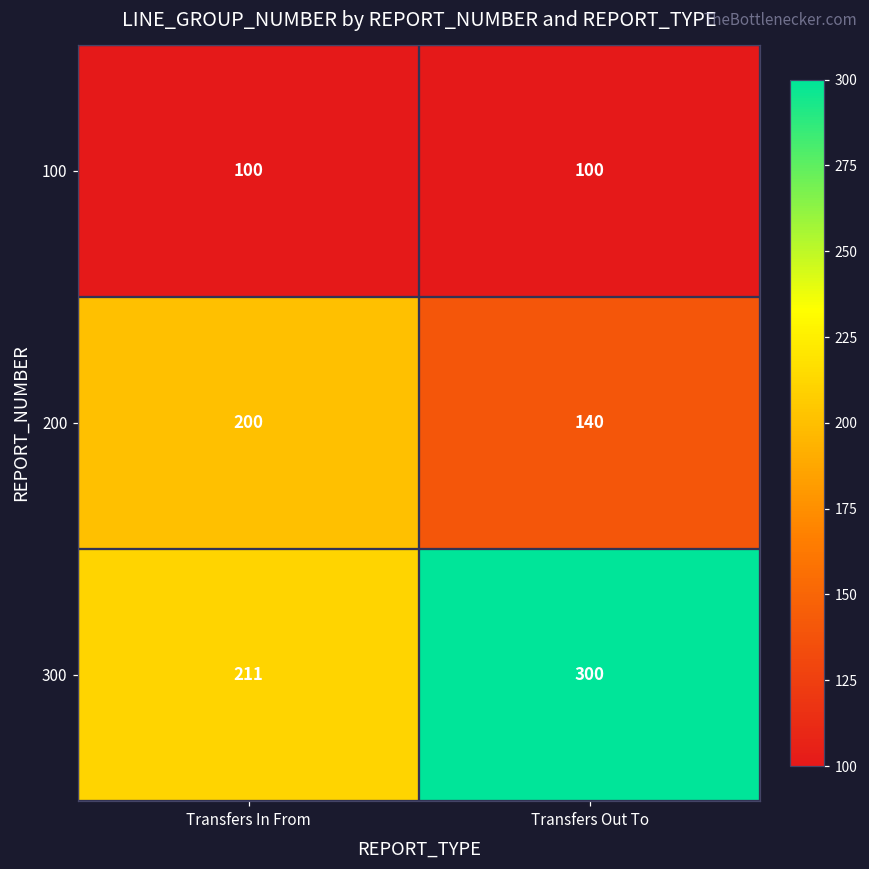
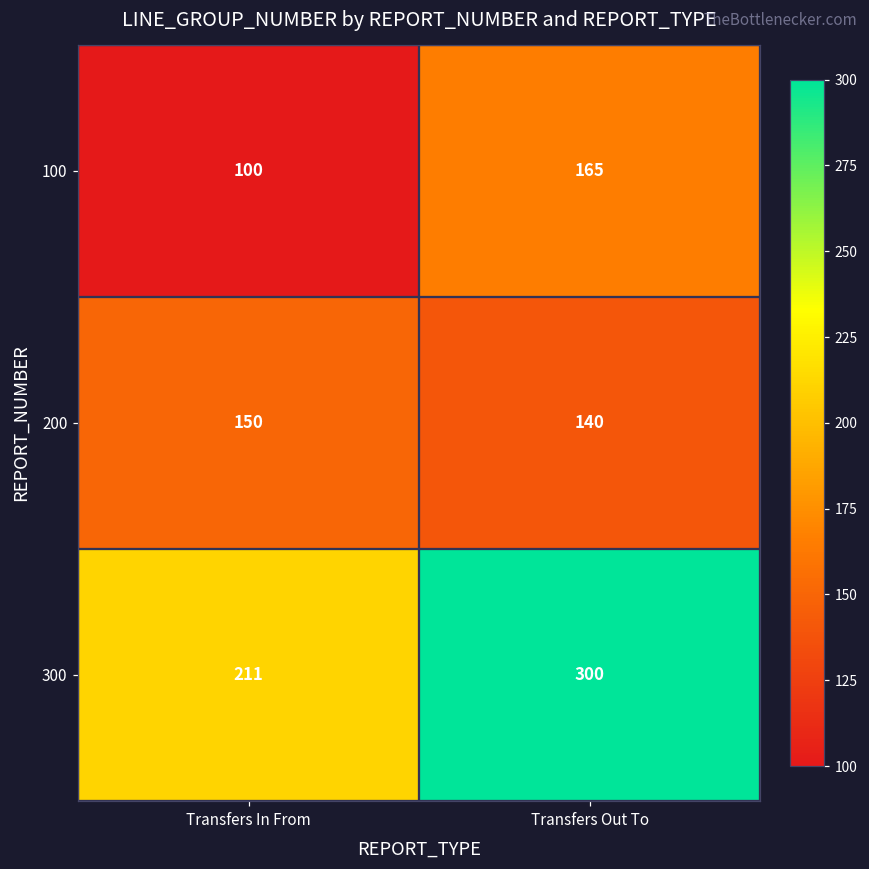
  {
    "100": {
      "Transfers In From": 100,
-     "Transfers Out To": 100
+     "Transfers Out To": 165
    },
    "200": {
-     "Transfers In From": 200,
+     "Transfers In From": 150,
      "Transfers Out To": 140
    },
    "300": {
      "Transfers In From": 211,
      "Transfers Out To": 300
    }
  }
